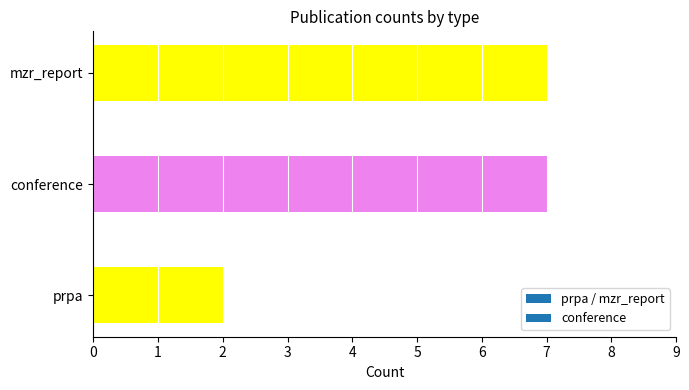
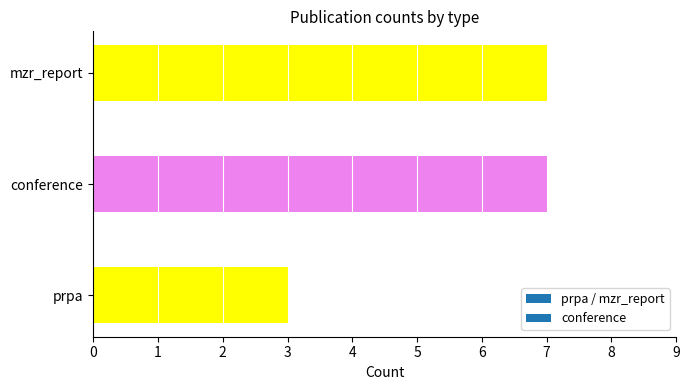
  {
    "mzr_report": 7,
    "conference": 7,
-   "prpa": 2
+   "prpa": 3
  }
